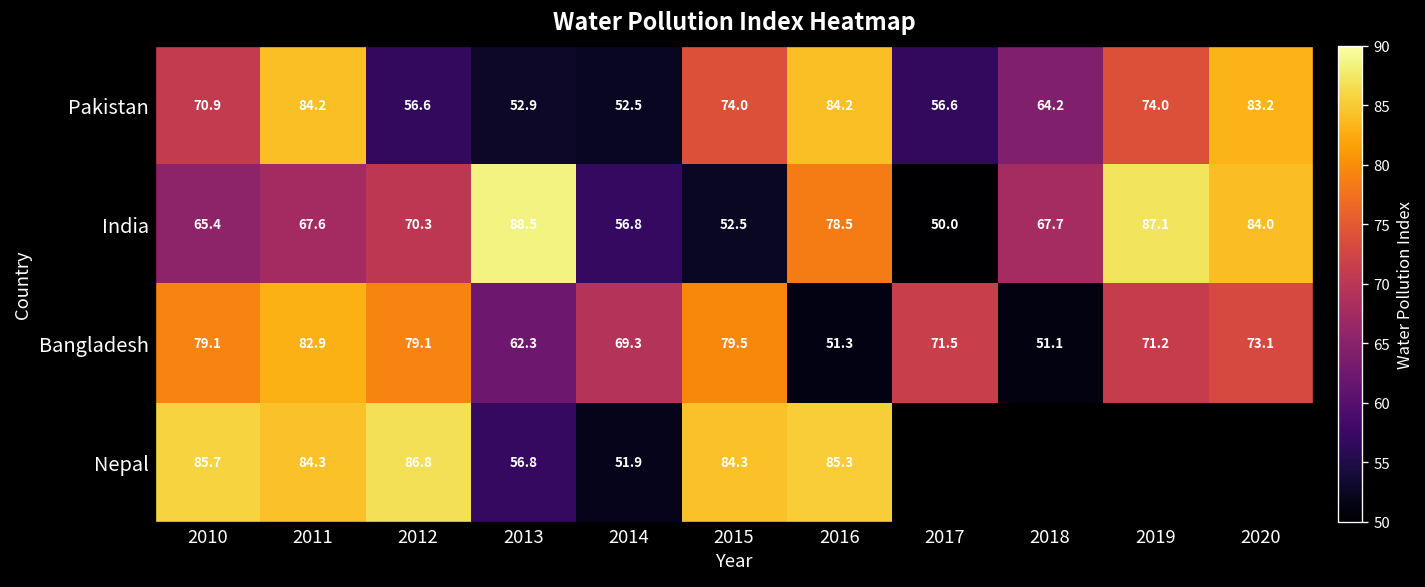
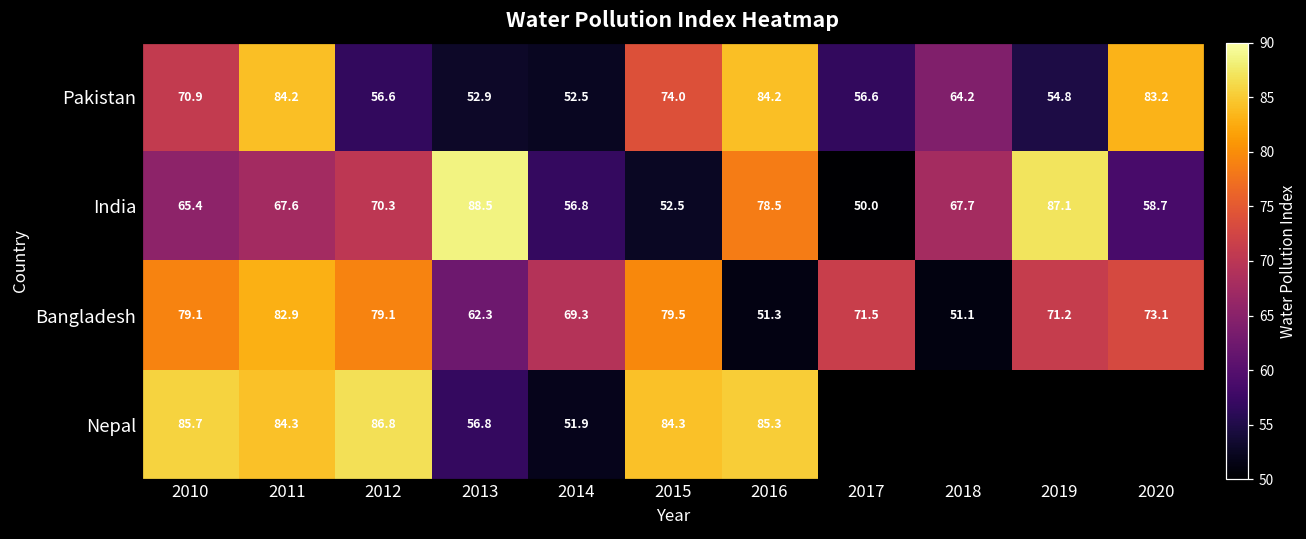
  {
    "Pakistan": {
      "2010": 70.9,
      "2011": 84.2,
      "2012": 56.6,
      "2013": 52.9,
      "2014": 52.5,
      "2015": 74.0,
      "2016": 84.2,
      "2017": 56.6,
      "2018": 64.2,
-     "2019": 74.0,
+     "2019": 54.8,
      "2020": 83.2
    },
    "India": {
      "2010": 65.4,
      "2011": 67.6,
      "2012": 70.3,
      "2013": 88.5,
      "2014": 56.8,
      "2015": 52.5,
      "2016": 78.5,
      "2017": 50.0,
      "2018": 67.7,
      "2019": 87.1,
-     "2020": 84.0
+     "2020": 58.7
    },
    "Bangladesh": {
      "2010": 79.1,
      "2011": 82.9,
      "2012": 79.1,
      "2013": 62.3,
      "2014": 69.3,
      "2015": 79.5,
      "2016": 51.3,
      "2017": 71.5,
      "2018": 51.1,
      "2019": 71.2,
      "2020": 73.1
    },
    "Nepal": {
      "2010": 85.7,
      "2011": 84.3,
      "2012": 86.8,
      "2013": 56.8,
      "2014": 51.9,
      "2015": 84.3,
      "2016": 85.3
    }
  }
